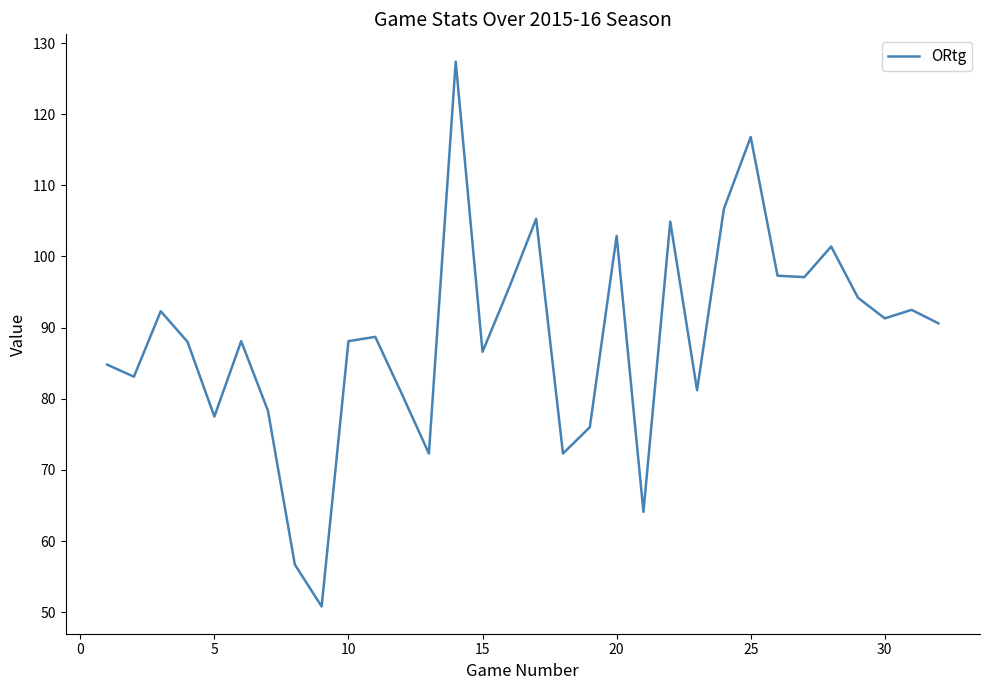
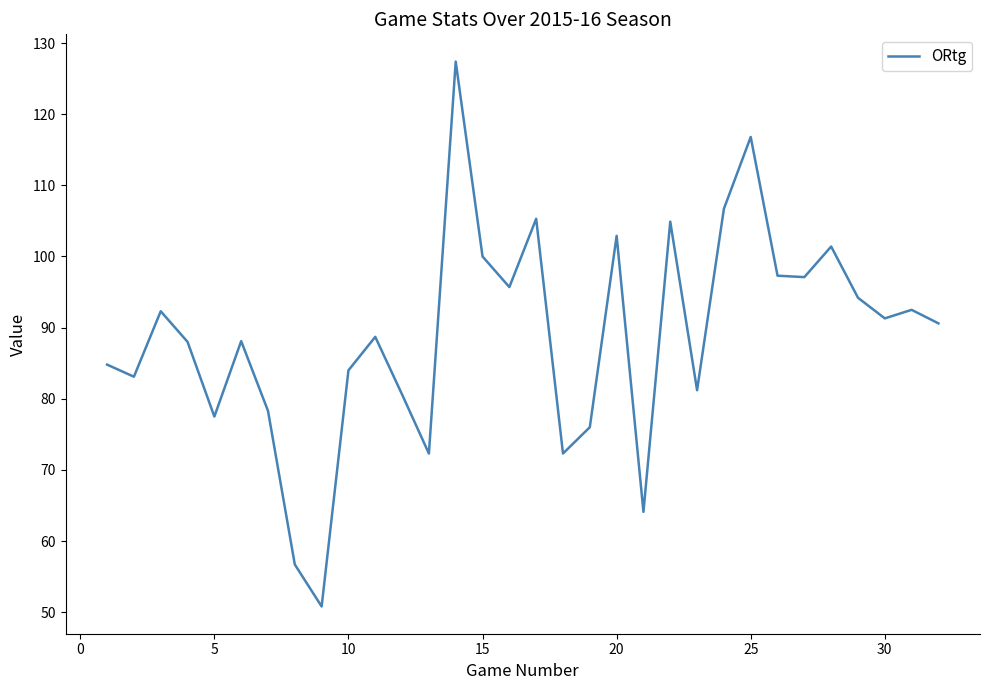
  {
    "5": 78,
-   "10": 88,
-   "15": 87,
+   "10": 84,
+   "15": 100,
    "20": 103,
    "25": 117,
    "30": 91
  }
